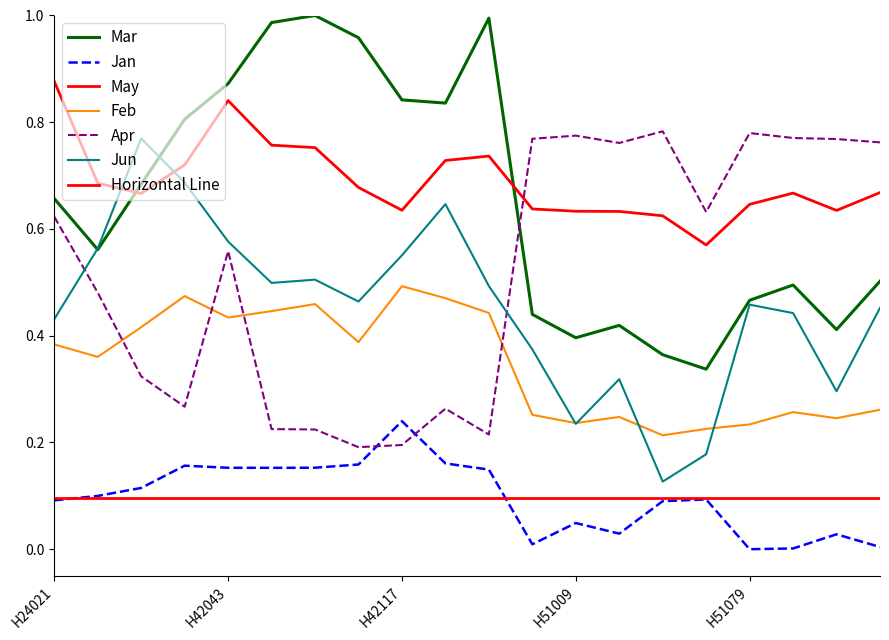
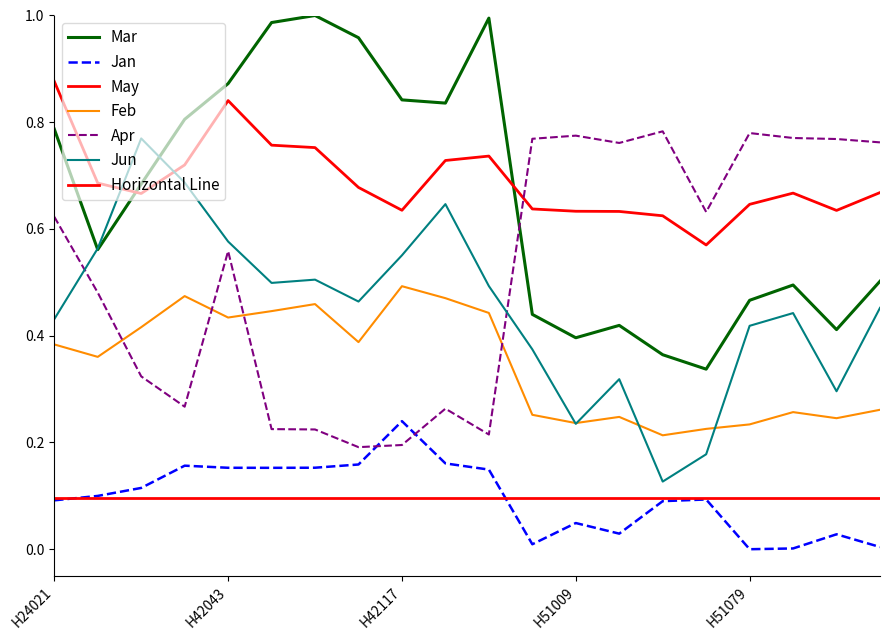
  {
    "Mar": {
-     "H24021": 0.66,
+     "H24021": 0.79,
      "H42043": 0.87,
      "H42117": 0.84,
      "H51009": 0.40,
      "H51079": 0.47
    },
    "Jan": {
      "H24021": 0.09,
      "H42043": 0.15,
      "H42117": 0.24,
      "H51009": 0.05,
      "H51079": 0.00
    },
    "May": {
      "H24021": 0.88,
      "H42043": 0.84,
      "H42117": 0.64,
      "H51009": 0.63,
      "H51079": 0.65
    },
    "Feb": {
      "H24021": 0.38,
      "H42043": 0.43,
      "H42117": 0.49,
      "H51079": 0.23
    },
    "Apr": {
      "H24021": 0.62,
      "H42043": 0.56,
      "H42117": 0.20,
      "H51009": 0.77,
      "H51079": 0.78
    },
    "Jun": {
      "H24021": 0.43,
      "H42043": 0.58,
      "H42117": 0.55,
-     "H51079": 0.46
+     "H51079": 0.42
    }
  }
